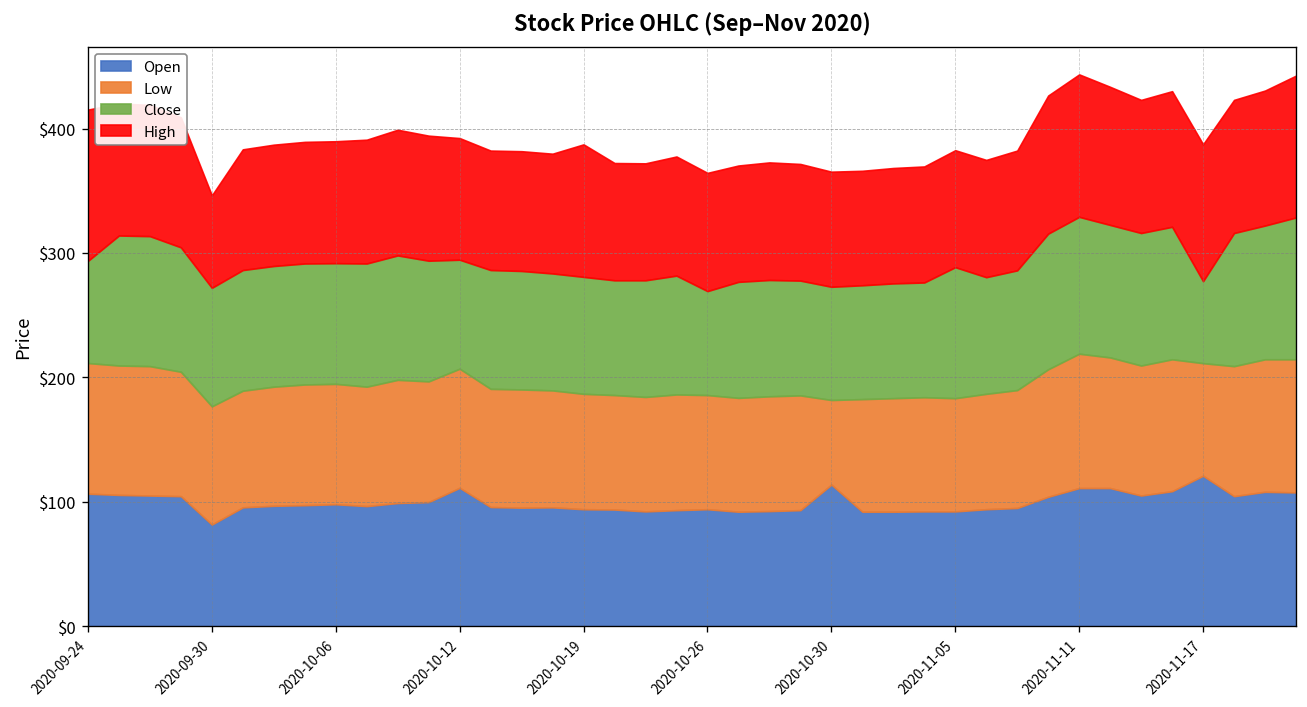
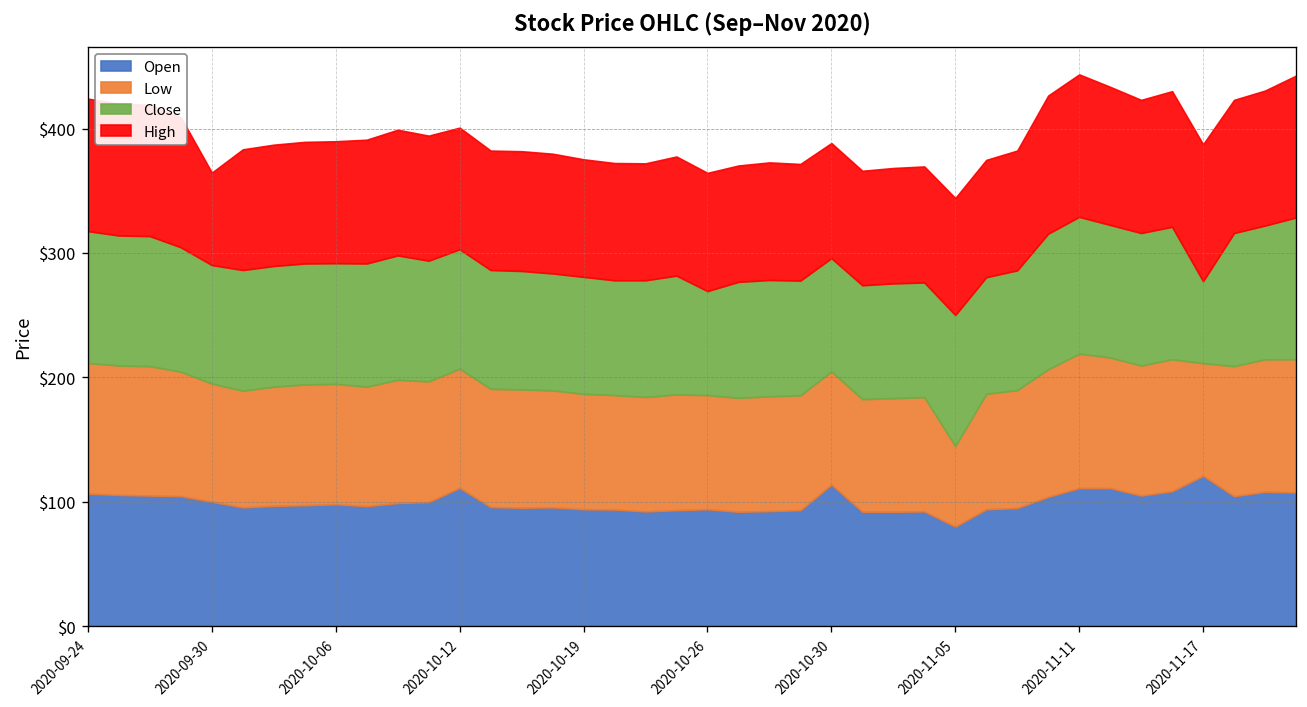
  {
    "Open": {
      "2020-09-24": "$107",
-     "2020-09-30": "$82",
+     "2020-09-30": "$100",
      "2020-10-06": "$98",
      "2020-10-12": "$111",
      "2020-10-19": "$94",
      "2020-10-26": "$94",
      "2020-10-30": "$114",
-     "2020-11-05": "$92",
+     "2020-11-05": "$80",
      "2020-11-11": "$111",
      "2020-11-17": "$121"
    },
    "Low": {
      "2020-09-24": "$105",
      "2020-09-30": "$95",
      "2020-10-06": "$97",
      "2020-10-12": "$96",
      "2020-10-19": "$93",
      "2020-10-26": "$92",
-     "2020-10-30": "$68",
-     "2020-11-05": "$91",
+     "2020-10-30": "$91",
+     "2020-11-05": "$65",
      "2020-11-11": "$108",
      "2020-11-17": "$91"
    },
    "Close": {
-     "2020-09-24": "$82",
+     "2020-09-24": "$106",
      "2020-09-30": "$95",
      "2020-10-06": "$97",
-     "2020-10-12": "$88",
+     "2020-10-12": "$96",
      "2020-10-19": "$94",
      "2020-10-26": "$84",
      "2020-10-30": "$91",
      "2020-11-05": "$105",
      "2020-11-11": "$110",
      "2020-11-17": "$66"
    },
    "High": {
-     "2020-09-24": "$122",
+     "2020-09-24": "$107",
      "2020-09-30": "$74",
      "2020-10-06": "$98",
      "2020-10-12": "$98",
-     "2020-10-19": "$107",
+     "2020-10-19": "$95",
      "2020-10-26": "$95",
      "2020-10-30": "$93",
      "2020-11-05": "$94",
      "2020-11-11": "$115",
      "2020-11-17": "$110"
    }
  }
